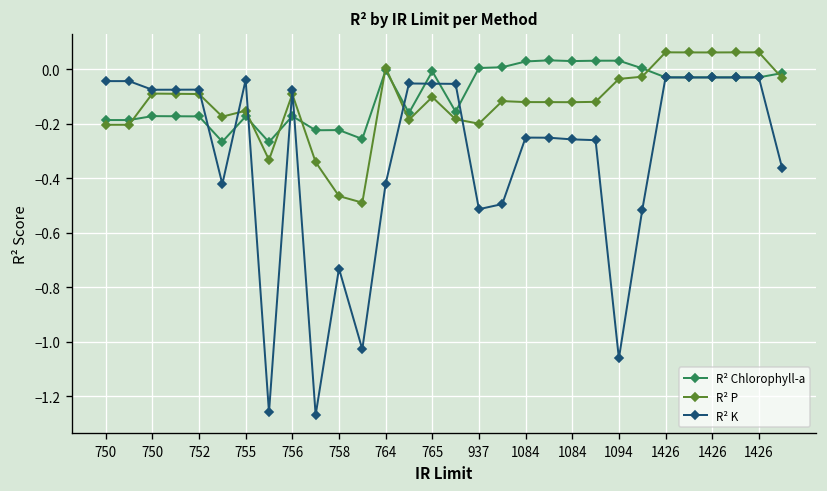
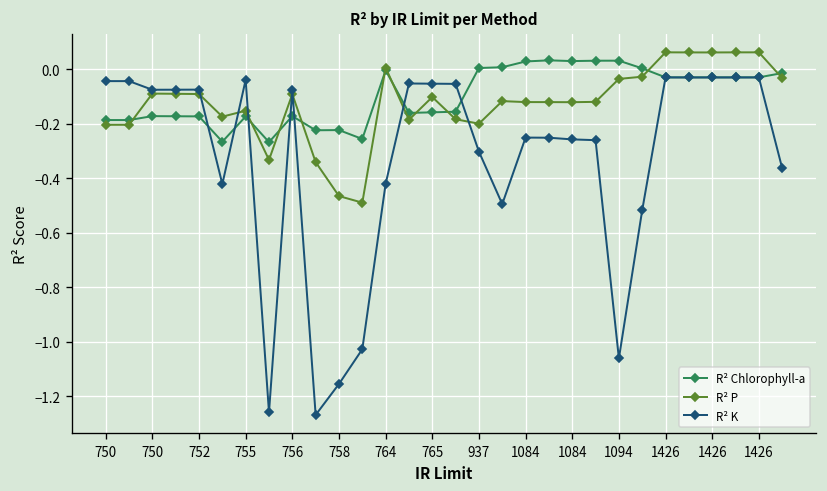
  {
    "R² Chlorophyll-a": {
      "752": -0.17,
      "755": -0.17,
      "756": -0.17,
      "758": -0.22,
-     "765": -0.01,
+     "765": -0.16,
      "937": 0.00,
      "1094": 0.03
    },
    "R² P": {
      "752": -0.09,
      "755": -0.15,
      "756": -0.09,
      "758": -0.47,
      "765": -0.10,
      "937": -0.20,
      "1094": -0.04
    },
    "R² K": {
      "752": -0.07,
      "755": -0.04,
      "756": -0.07,
-     "758": -0.73,
+     "758": -1.16,
      "764": -0.42,
      "765": -0.05,
-     "937": -0.51,
+     "937": -0.30,
      "1094": -1.06
    }
  }
